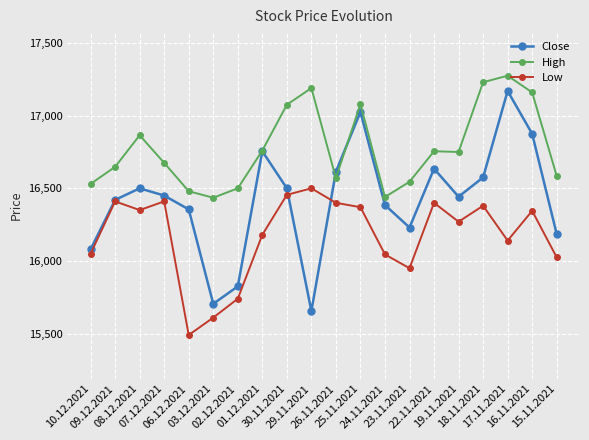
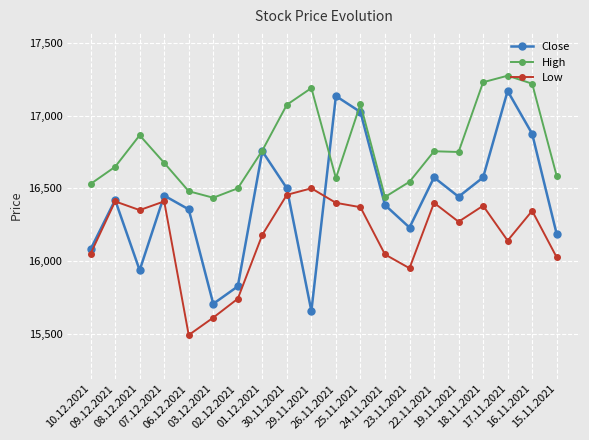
  {
    "Close": {
      "10.12.2021": "16,080",
-     "08.12.2021": "16,500",
+     "08.12.2021": "15,940",
      "07.12.2021": "16,450",
      "06.12.2021": "16,360",
      "03.12.2021": "15,710",
      "02.12.2021": "15,830",
      "30.11.2021": "16,500",
      "29.11.2021": "15,660",
-     "26.11.2021": "16,620",
+     "26.11.2021": "17,140",
      "25.11.2021": "17,030",
      "24.11.2021": "16,390",
      "23.11.2021": "16,230",
-     "22.11.2021": "16,640",
+     "22.11.2021": "16,580",
      "19.11.2021": "16,440",
      "18.11.2021": "16,580",
      "17.11.2021": "17,170",
      "16.11.2021": "16,880",
      "15.11.2021": "16,190"
    },
    "High": {
      "10.12.2021": "16,530",
      "09.12.2021": "16,650",
      "08.12.2021": "16,870",
      "07.12.2021": "16,680",
      "06.12.2021": "16,480",
      "03.12.2021": "16,440",
      "02.12.2021": "16,500",
      "30.11.2021": "17,080",
      "29.11.2021": "17,190",
      "26.11.2021": "16,570",
      "25.11.2021": "17,080",
      "24.11.2021": "16,440",
      "23.11.2021": "16,550",
      "22.11.2021": "16,760",
      "19.11.2021": "16,750",
      "18.11.2021": "17,230",
      "17.11.2021": "17,280",
-     "16.11.2021": "17,160",
+     "16.11.2021": "17,220",
      "15.11.2021": "16,590"
    },
    "Low": {
      "10.12.2021": "16,050",
      "08.12.2021": "16,350",
      "07.12.2021": "16,410",
      "06.12.2021": "15,490",
      "03.12.2021": "15,610",
      "02.12.2021": "15,740",
      "01.12.2021": "16,180",
      "30.11.2021": "16,460",
      "29.11.2021": "16,500",
      "26.11.2021": "16,400",
      "25.11.2021": "16,370",
      "24.11.2021": "16,050",
      "23.11.2021": "15,950",
      "22.11.2021": "16,400",
      "19.11.2021": "16,270",
      "18.11.2021": "16,380",
      "17.11.2021": "16,140",
      "16.11.2021": "16,350",
      "15.11.2021": "16,030"
    }
  }
